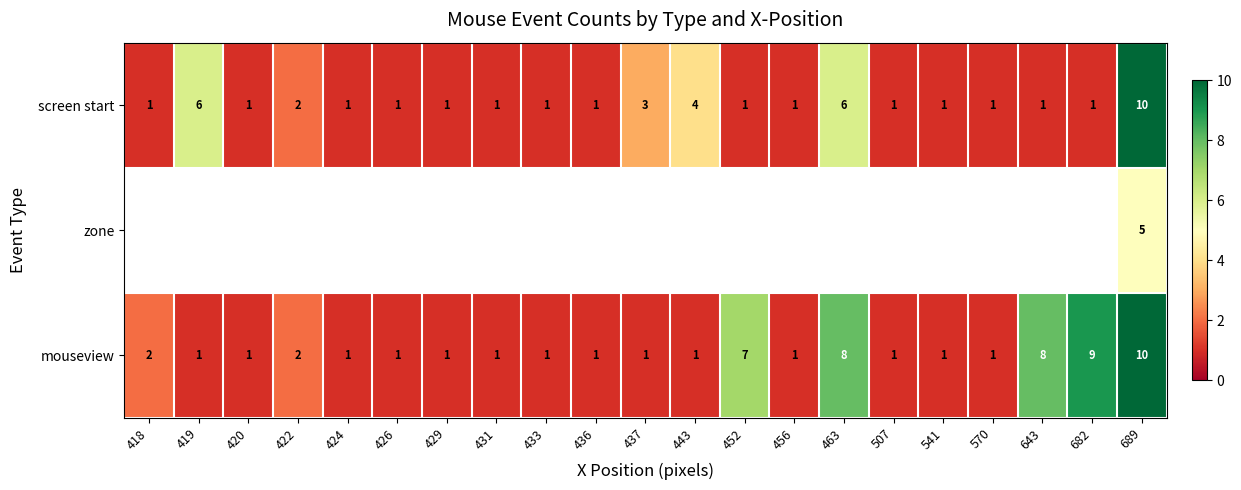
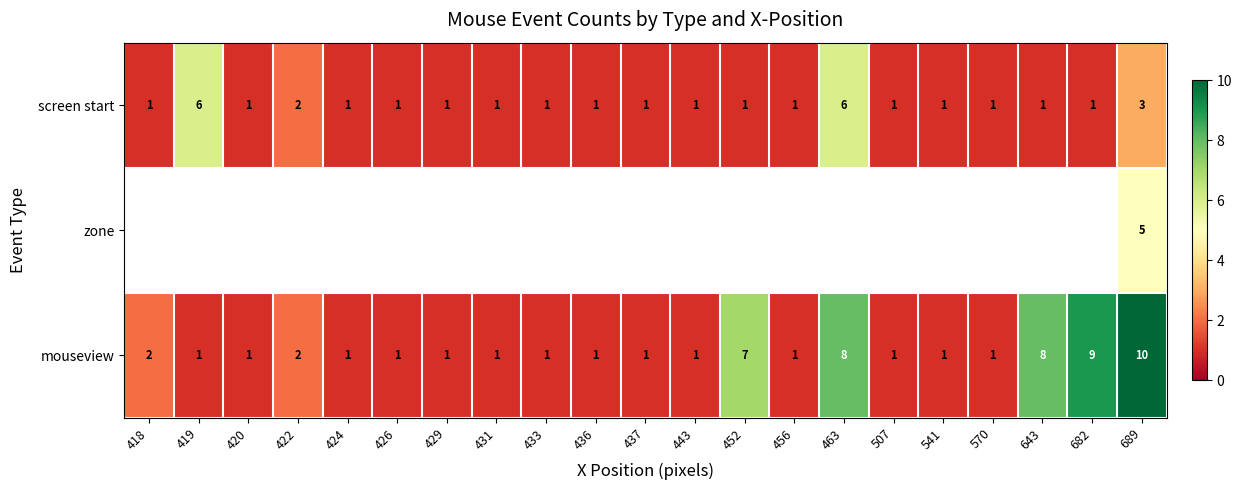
  {
    "screen start": {
      "418": 1,
      "419": 6,
      "420": 1,
      "422": 2,
      "424": 1,
      "426": 1,
      "429": 1,
      "431": 1,
      "433": 1,
      "436": 1,
-     "437": 3,
-     "443": 4,
+     "437": 1,
+     "443": 1,
      "452": 1,
      "456": 1,
      "463": 6,
      "507": 1,
      "541": 1,
      "570": 1,
      "643": 1,
      "682": 1,
-     "689": 10
+     "689": 3
    },
    "zone": {
      "689": 5
    },
    "mouseview": {
      "418": 2,
      "419": 1,
      "420": 1,
      "422": 2,
      "424": 1,
      "426": 1,
      "429": 1,
      "431": 1,
      "433": 1,
      "436": 1,
      "437": 1,
      "443": 1,
      "452": 7,
      "456": 1,
      "463": 8,
      "507": 1,
      "541": 1,
      "570": 1,
      "643": 8,
      "682": 9,
      "689": 10
    }
  }
